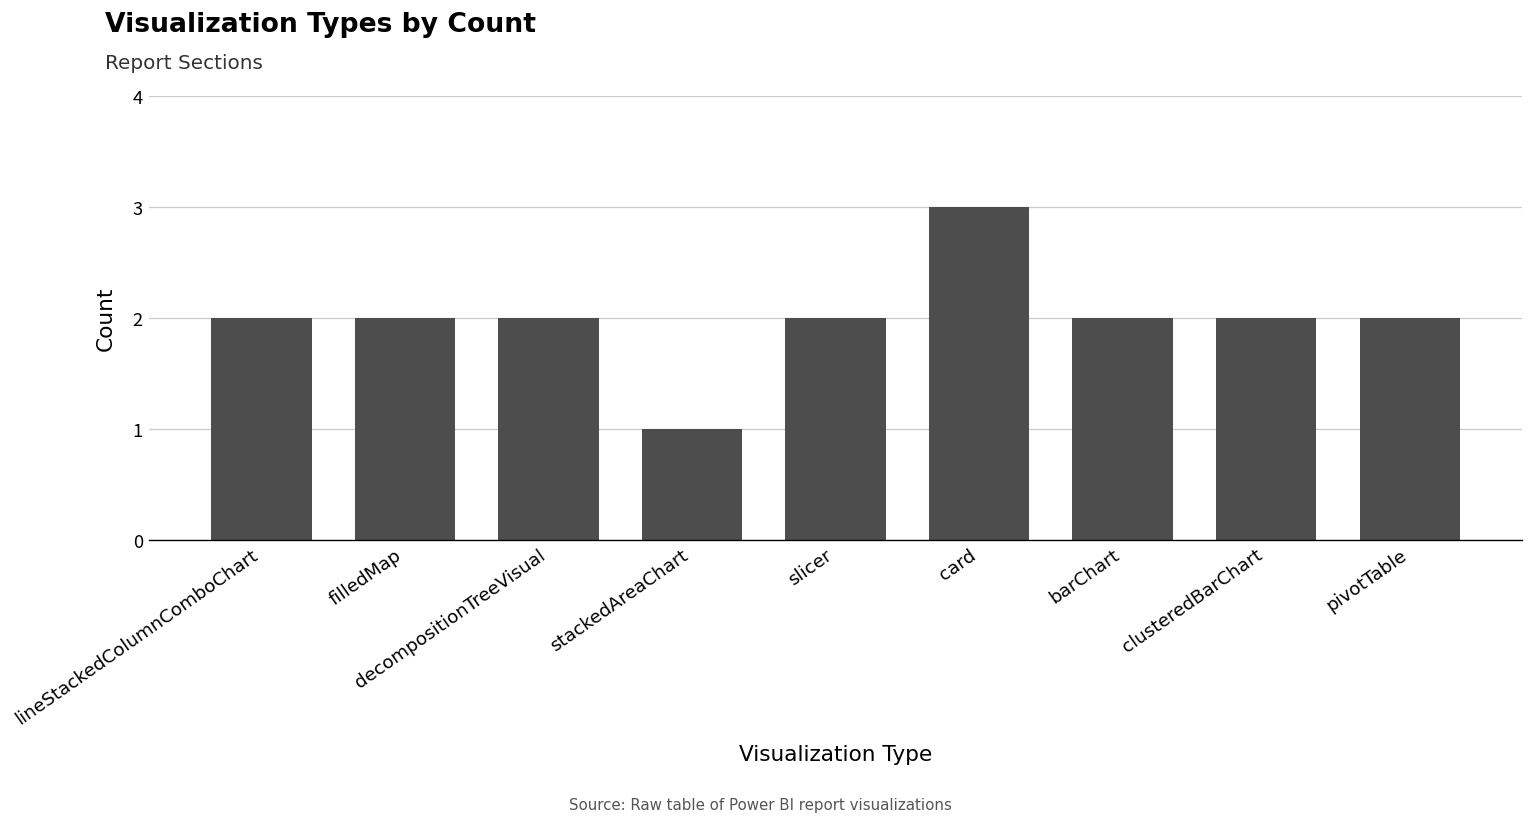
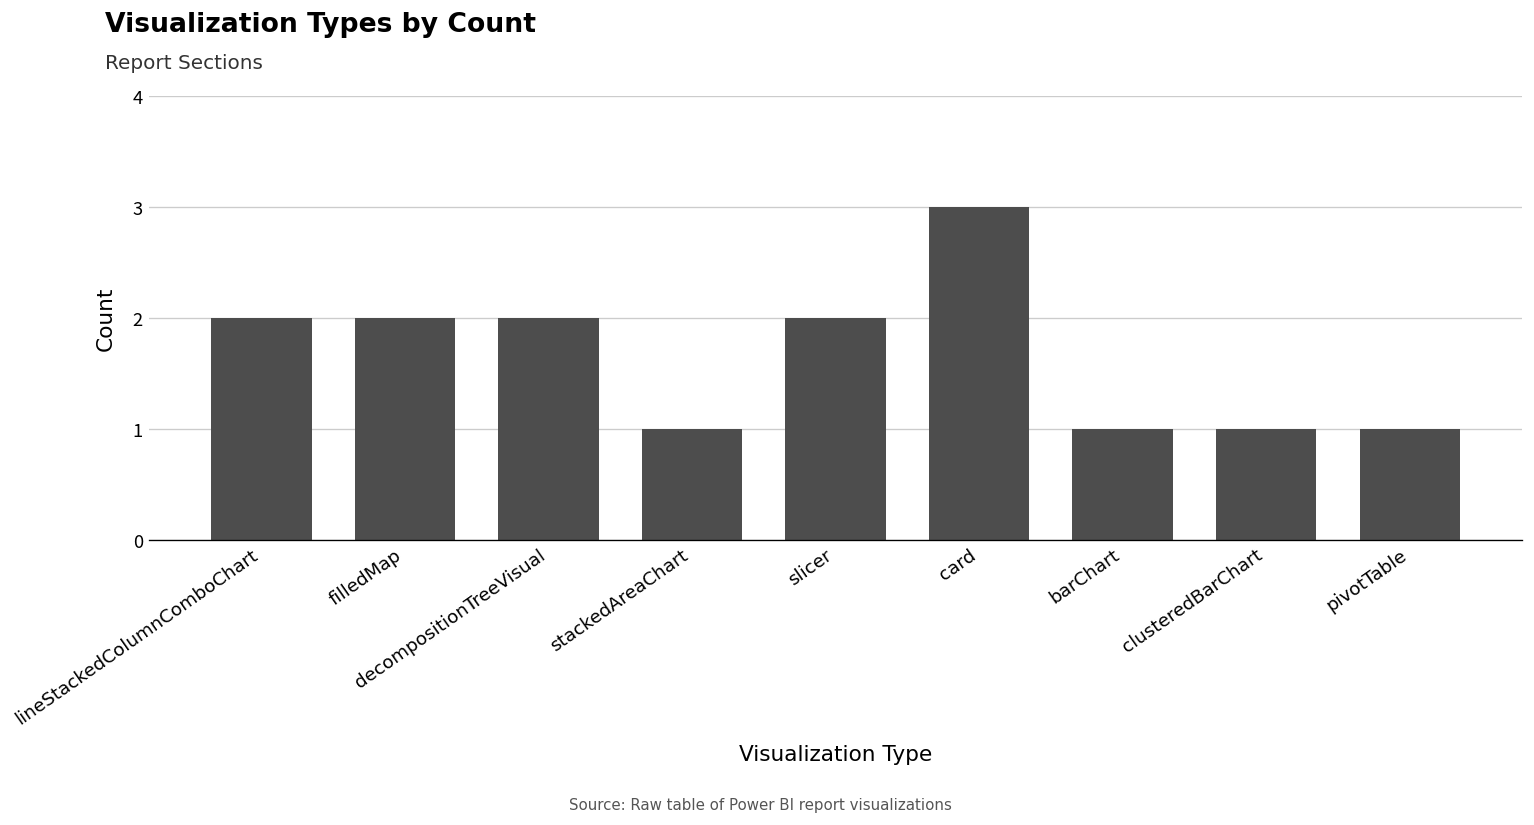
  {
    "lineStackedColumnComboChart": 2,
    "filledMap": 2,
    "decompositionTreeVisual": 2,
    "stackedAreaChart": 1,
    "slicer": 2,
    "card": 3,
-   "barChart": 2,
-   "clusteredBarChart": 2,
-   "pivotTable": 2
+   "barChart": 1,
+   "clusteredBarChart": 1,
+   "pivotTable": 1
  }
